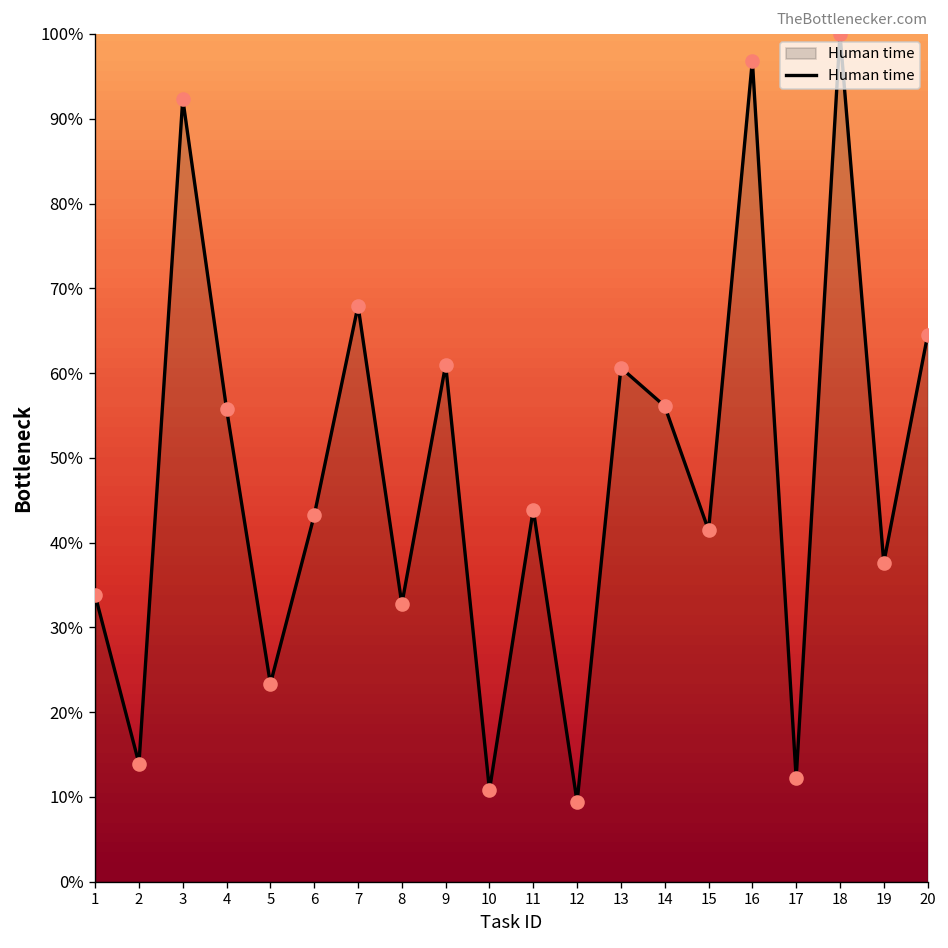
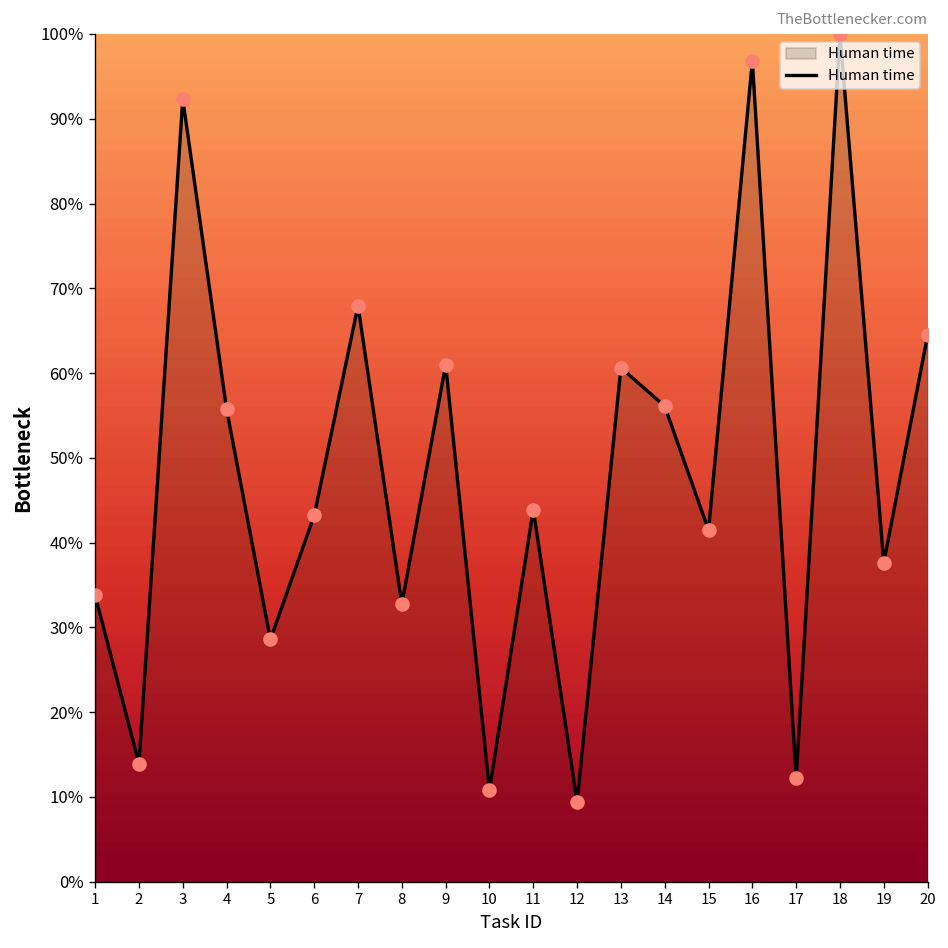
  {
    "1": "34%",
    "2": "14%",
    "3": "92%",
    "4": "56%",
-   "5": "23%",
+   "5": "29%",
    "6": "43%",
    "7": "68%",
    "8": "33%",
    "9": "61%",
    "10": "11%",
    "11": "44%",
    "12": "9%",
    "13": "61%",
    "14": "56%",
    "15": "41%",
    "16": "97%",
    "17": "12%",
    "18": "100%",
    "19": "38%",
    "20": "64%"
  }
